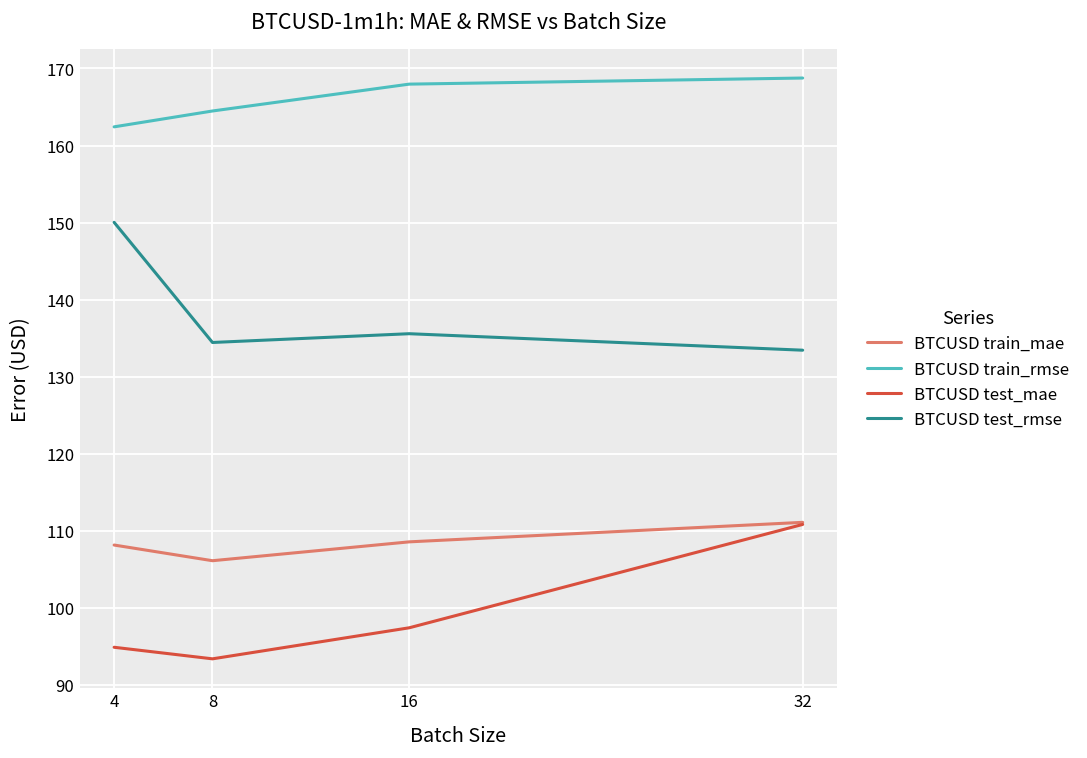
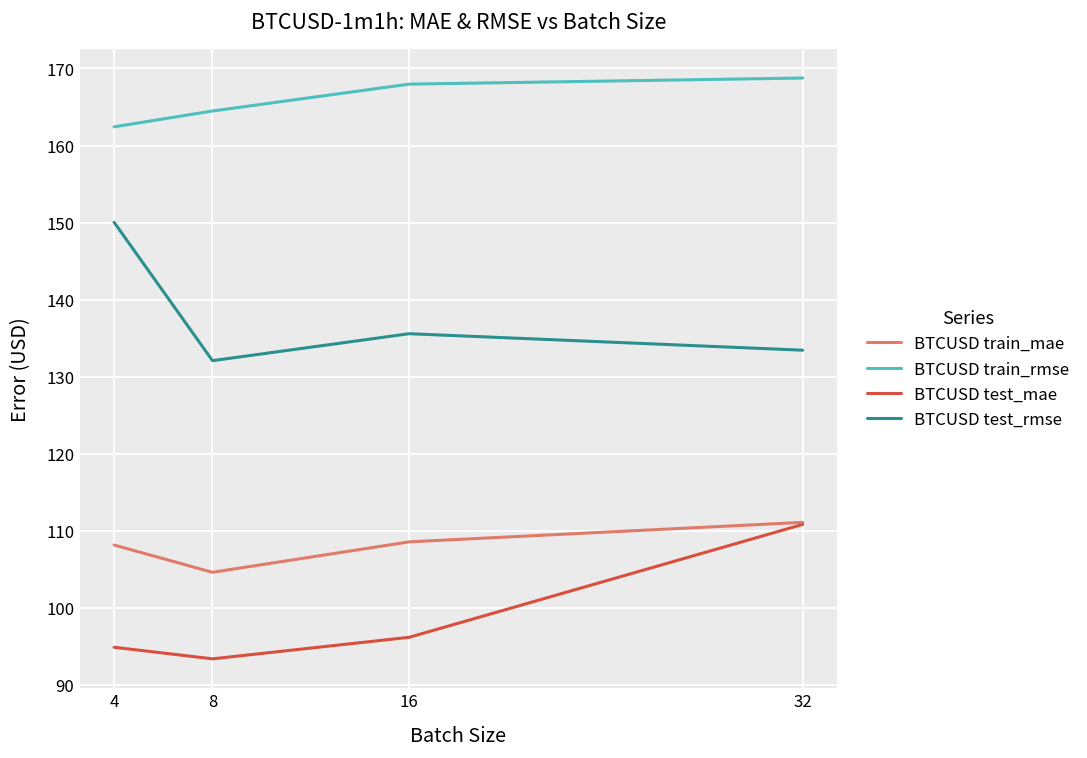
  {
    "BTCUSD train_mae": {
      "4": 108,
-     "8": 106,
+     "8": 105,
      "16": 109
    },
    "BTCUSD train_rmse": {
      "4": 162,
      "8": 164,
      "16": 168,
      "32": 169
    },
    "BTCUSD test_mae": {
      "4": 95,
      "8": 93,
-     "16": 97
+     "16": 96
    },
    "BTCUSD test_rmse": {
      "4": 150,
-     "8": 134,
+     "8": 132,
      "16": 136,
      "32": 133
    }
  }
